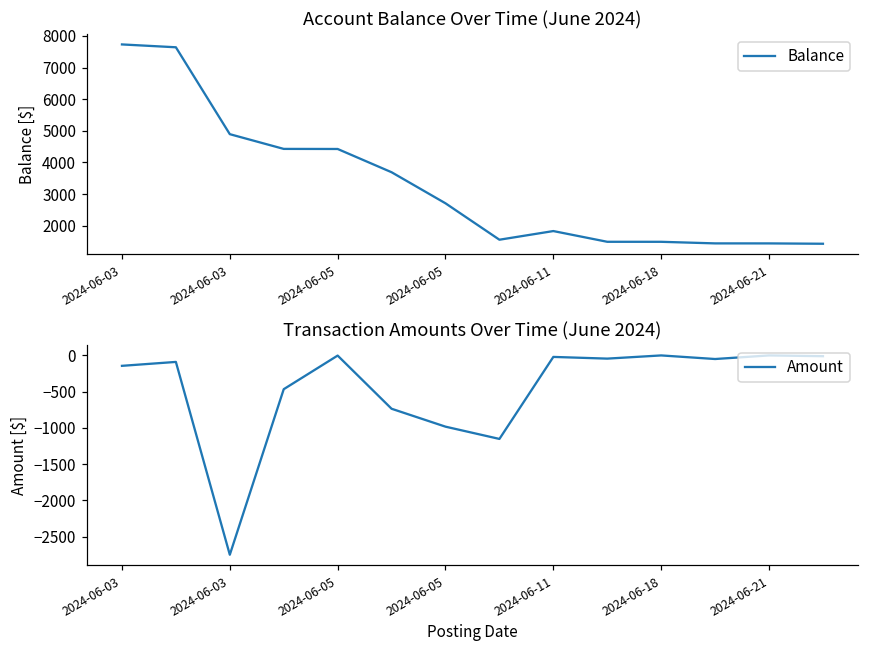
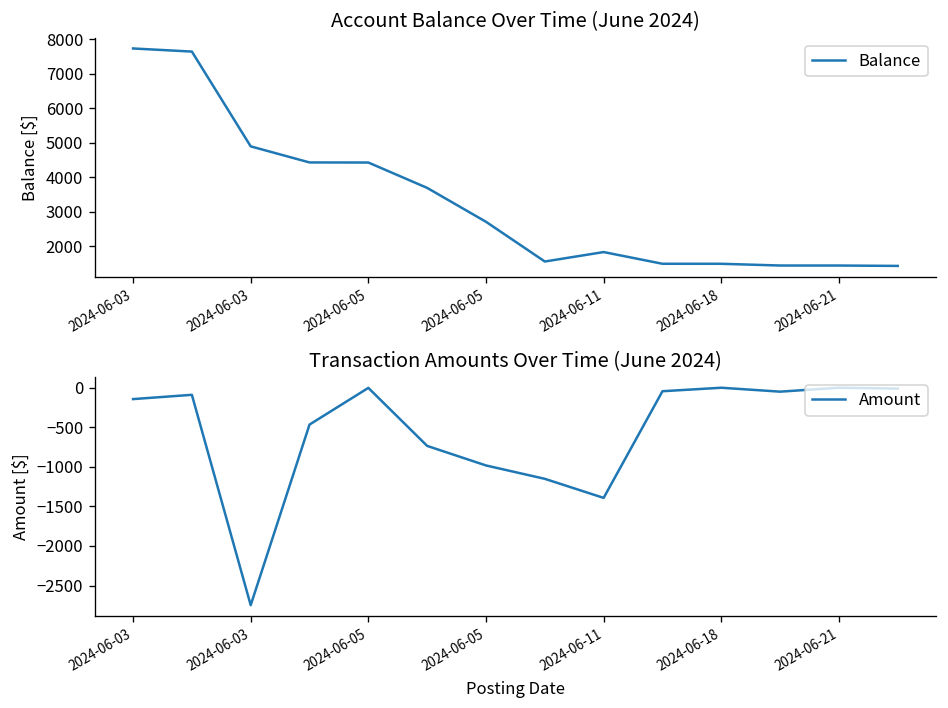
  {
    "Account Balance Over Time (June 2024)": {
      "2024-06-11": 1800,
      "2024-06-21": 1400
    },
    "Transaction Amounts Over Time (June 2024)": {
-     "2024-06-11": 0
+     "2024-06-11": -1400
    }
  }
